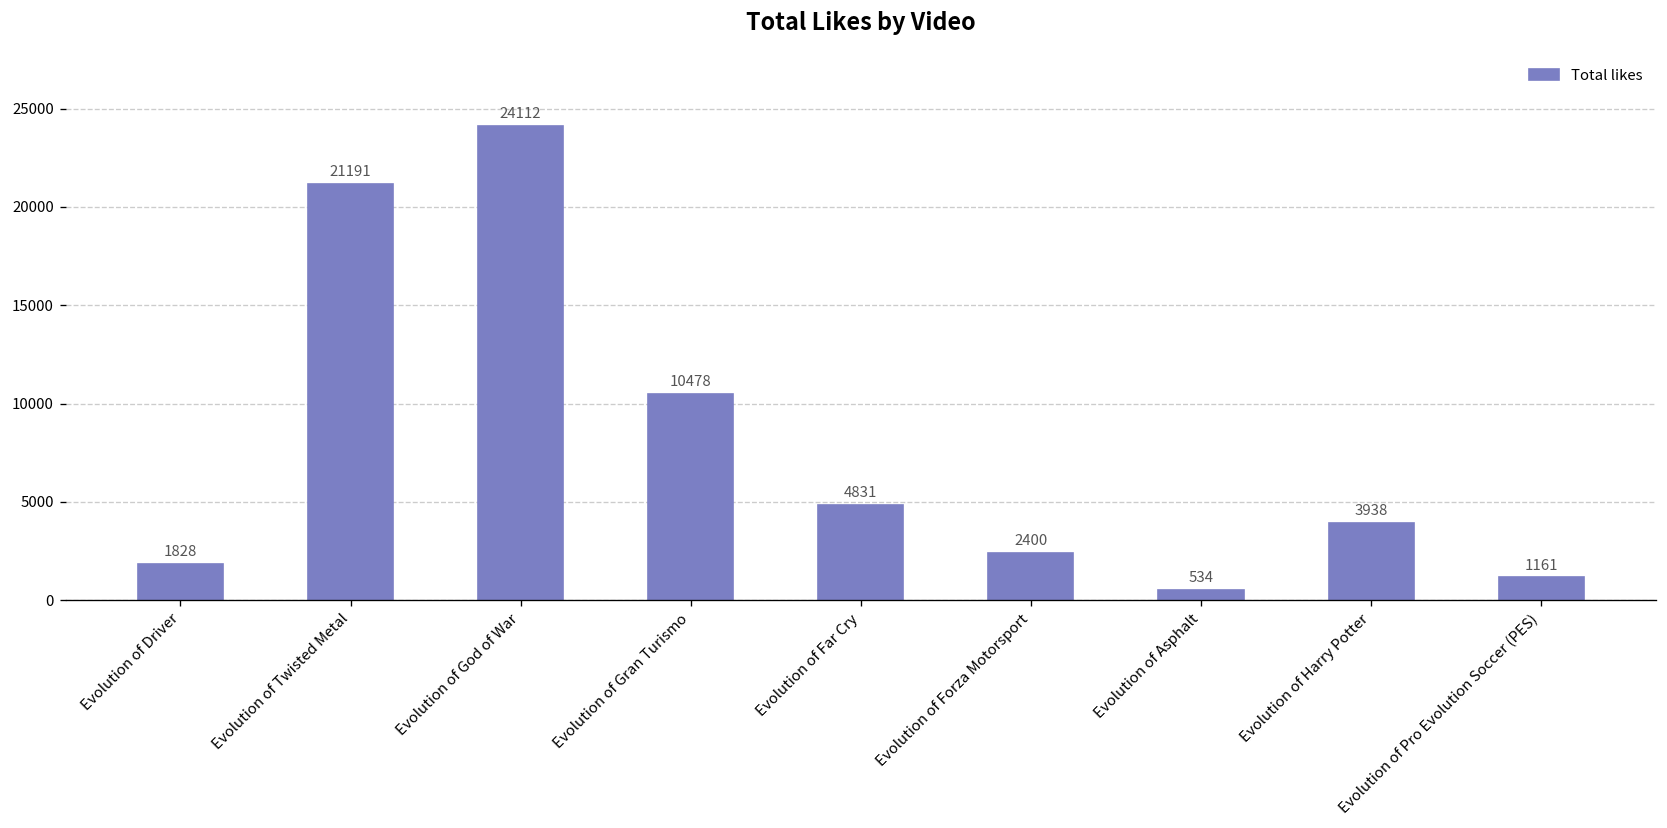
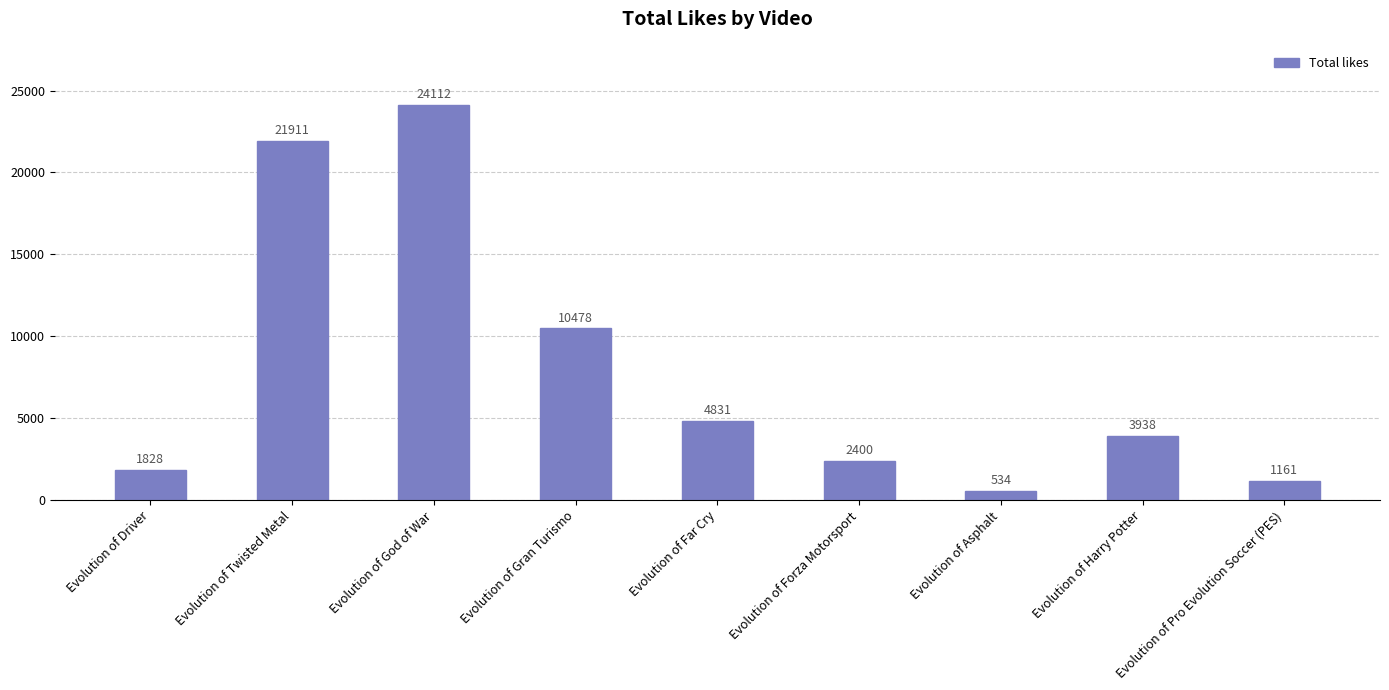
  {
    "Evolution of Driver": 1828,
-   "Evolution of Twisted Metal": 21191,
+   "Evolution of Twisted Metal": 21911,
    "Evolution of God of War": 24112,
    "Evolution of Gran Turismo": 10478,
    "Evolution of Far Cry": 4831,
    "Evolution of Forza Motorsport": 2400,
    "Evolution of Asphalt": 534,
    "Evolution of Harry Potter": 3938,
    "Evolution of Pro Evolution Soccer (PES)": 1161
  }
